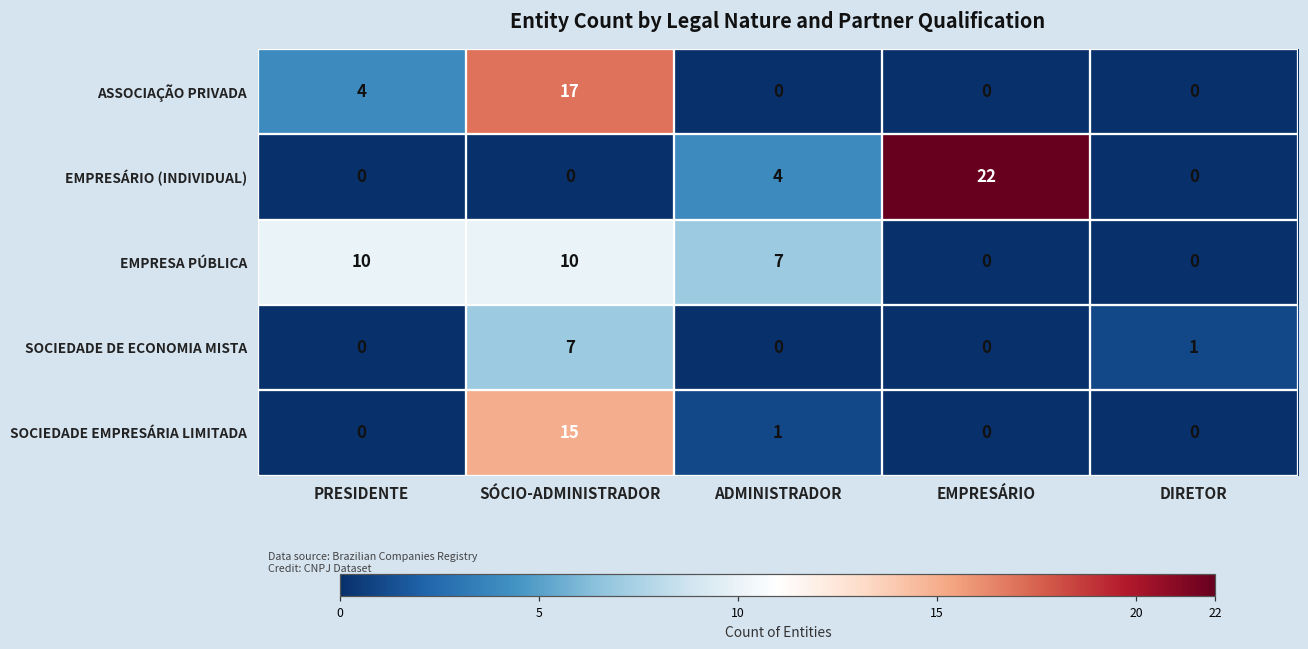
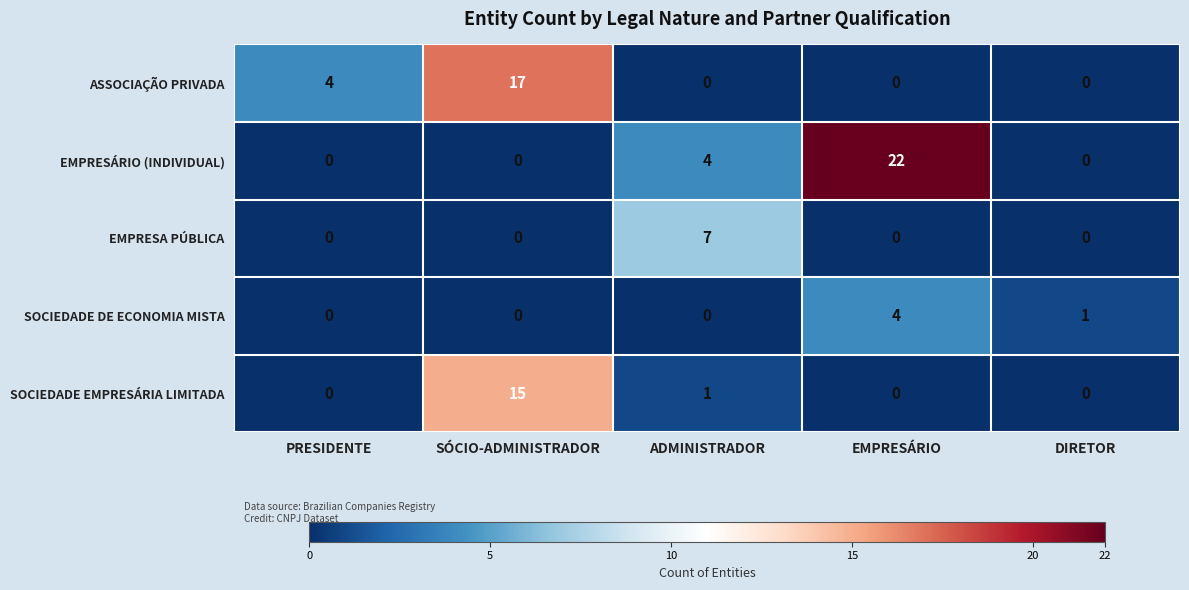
  {
    "ASSOCIAÇÃO PRIVADA": {
      "PRESIDENTE": 4,
      "SÓCIO-ADMINISTRADOR": 17,
      "ADMINISTRADOR": 0,
      "EMPRESÁRIO": 0,
      "DIRETOR": 0
    },
    "EMPRESÁRIO (INDIVIDUAL)": {
      "PRESIDENTE": 0,
      "SÓCIO-ADMINISTRADOR": 0,
      "ADMINISTRADOR": 4,
      "EMPRESÁRIO": 22,
      "DIRETOR": 0
    },
    "EMPRESA PÚBLICA": {
-     "PRESIDENTE": 10,
-     "SÓCIO-ADMINISTRADOR": 10,
+     "PRESIDENTE": 0,
+     "SÓCIO-ADMINISTRADOR": 0,
      "ADMINISTRADOR": 7,
      "EMPRESÁRIO": 0,
      "DIRETOR": 0
    },
    "SOCIEDADE DE ECONOMIA MISTA": {
      "PRESIDENTE": 0,
-     "SÓCIO-ADMINISTRADOR": 7,
+     "SÓCIO-ADMINISTRADOR": 0,
      "ADMINISTRADOR": 0,
-     "EMPRESÁRIO": 0,
+     "EMPRESÁRIO": 4,
      "DIRETOR": 1
    },
    "SOCIEDADE EMPRESÁRIA LIMITADA": {
      "PRESIDENTE": 0,
      "SÓCIO-ADMINISTRADOR": 15,
      "ADMINISTRADOR": 1,
      "EMPRESÁRIO": 0,
      "DIRETOR": 0
    }
  }
